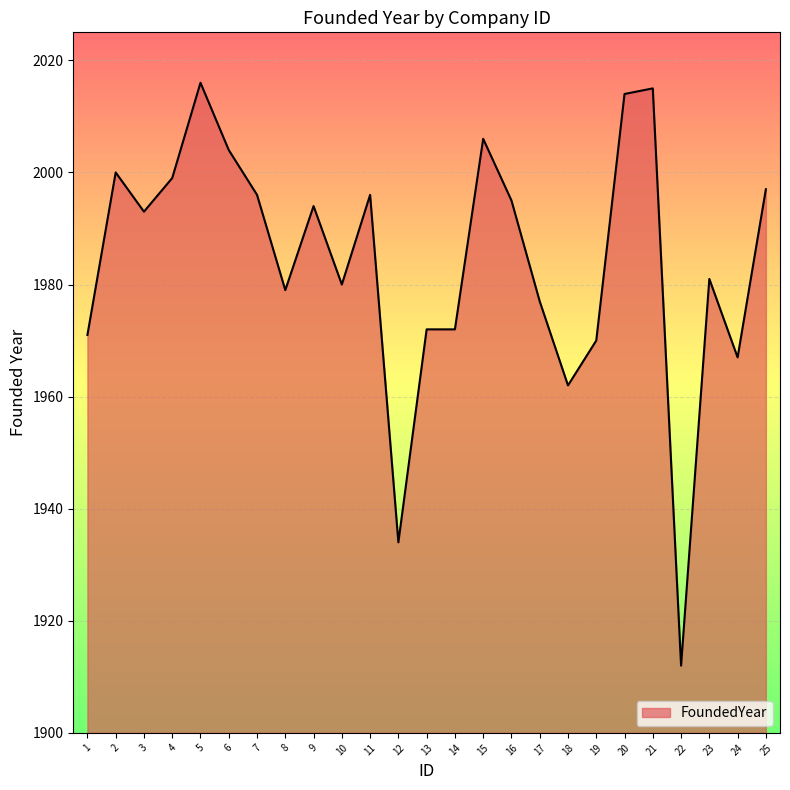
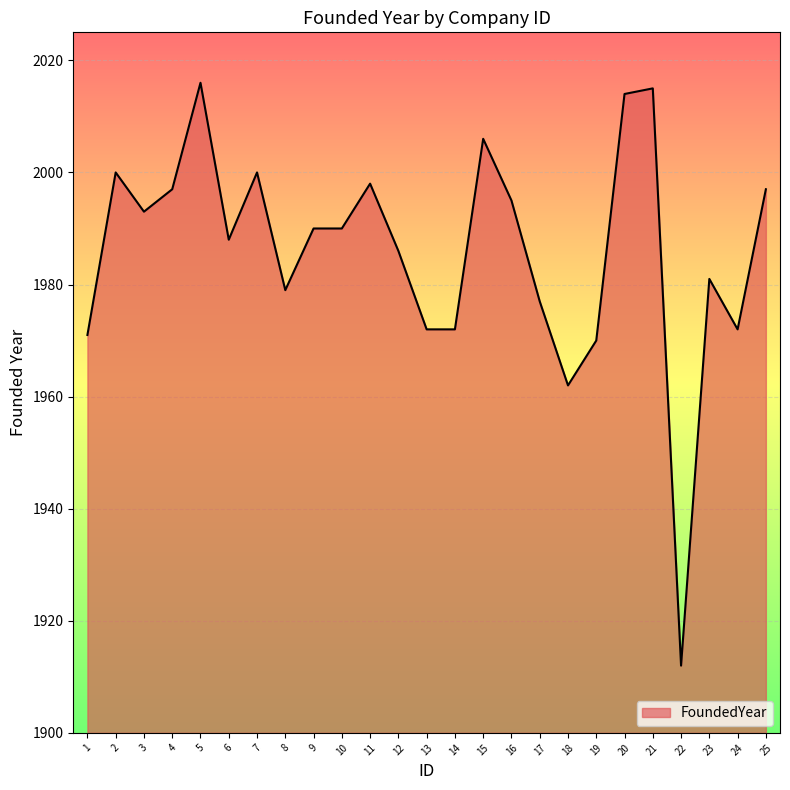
  {
    "1": 1971,
    "2": 2000,
    "3": 1993,
-   "4": 1999,
+   "4": 1997,
    "5": 2016,
-   "6": 2004,
-   "7": 1996,
+   "6": 1988,
+   "7": 2000,
    "8": 1979,
-   "9": 1994,
-   "10": 1980,
-   "11": 1996,
-   "12": 1934,
+   "9": 1990,
+   "10": 1990,
+   "11": 1998,
+   "12": 1986,
    "13": 1972,
    "14": 1972,
    "15": 2006,
    "16": 1995,
    "17": 1977,
    "18": 1962,
    "19": 1970,
    "20": 2014,
    "21": 2015,
    "22": 1912,
    "23": 1981,
-   "24": 1967,
+   "24": 1972,
    "25": 1997
  }
